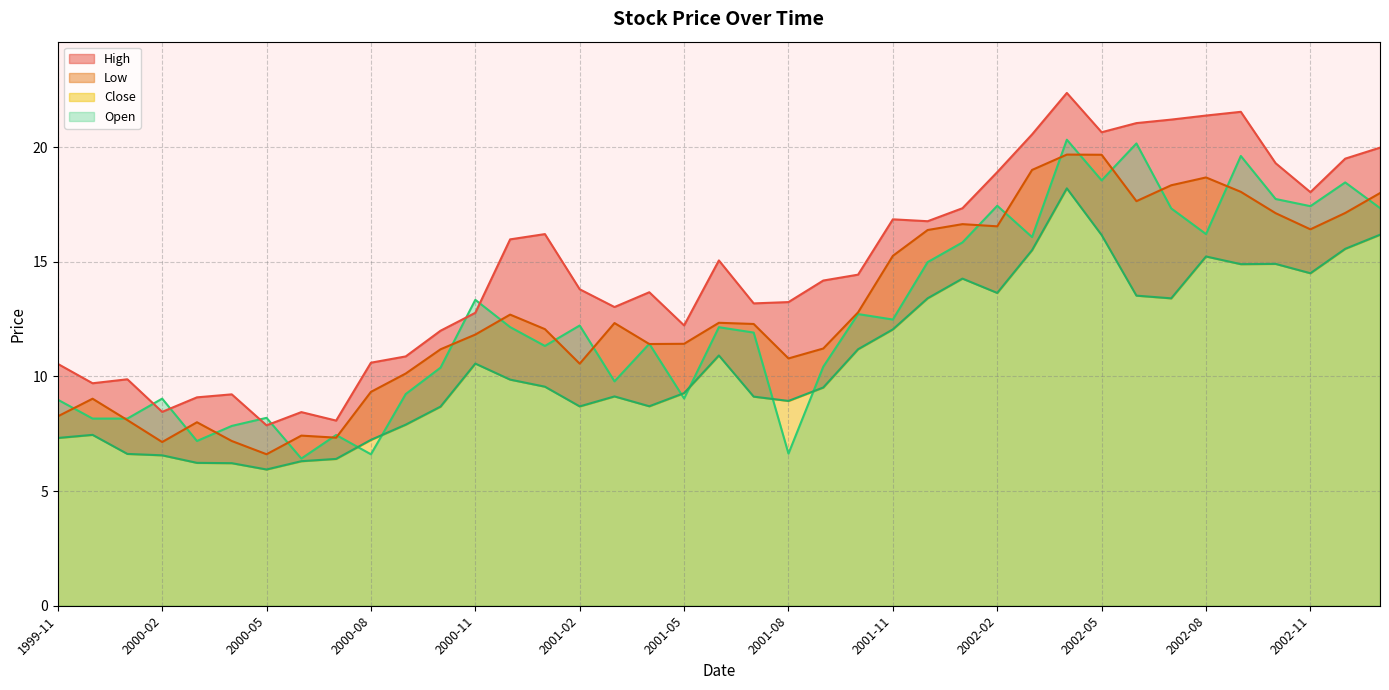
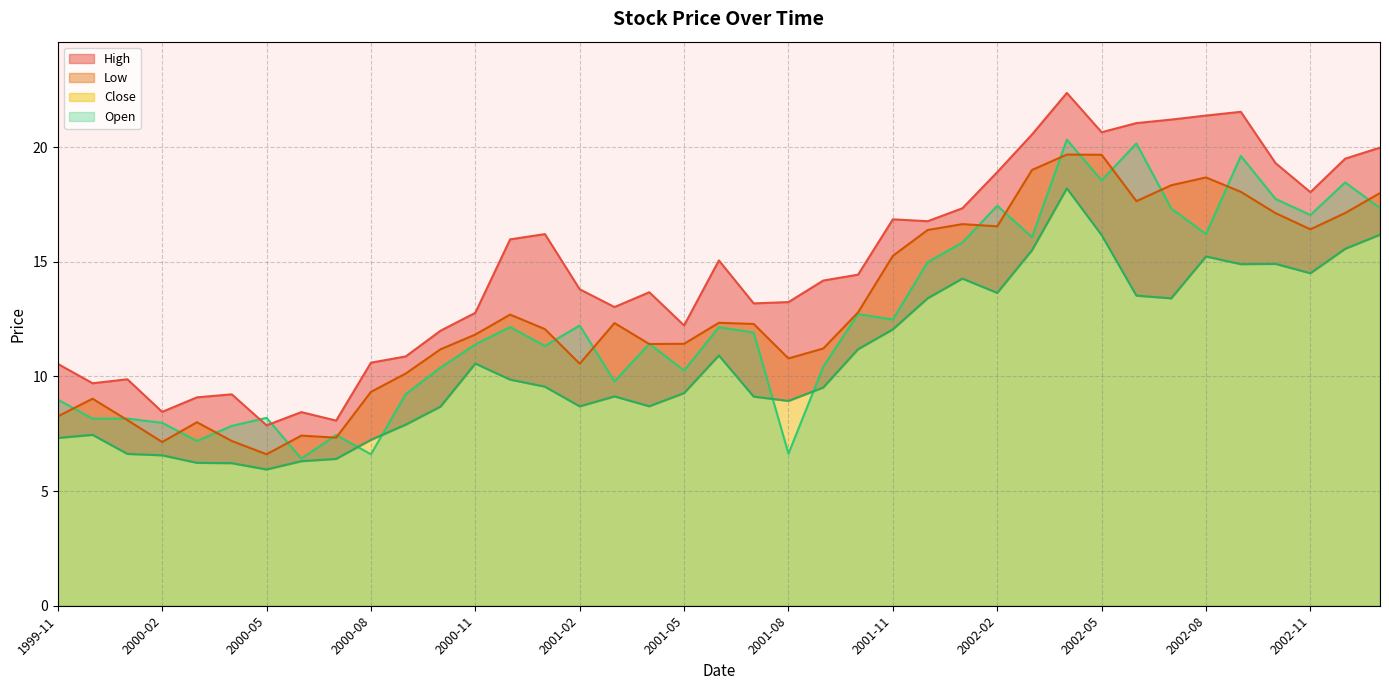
  {
    "Open": {
      "1999-11": 9.0,
-     "2000-02": 9.0,
+     "2000-02": 8.0,
      "2000-05": 8.2,
      "2000-08": 6.6,
-     "2000-11": 13.3,
+     "2000-11": 11.4,
      "2001-02": 12.2,
-     "2001-05": 9.0,
+     "2001-05": 10.3,
      "2001-08": 6.6,
      "2001-11": 12.5,
      "2002-02": 17.4,
      "2002-05": 18.5,
      "2002-08": 16.2,
-     "2002-11": 17.4
+     "2002-11": 17.0
    }
  }
